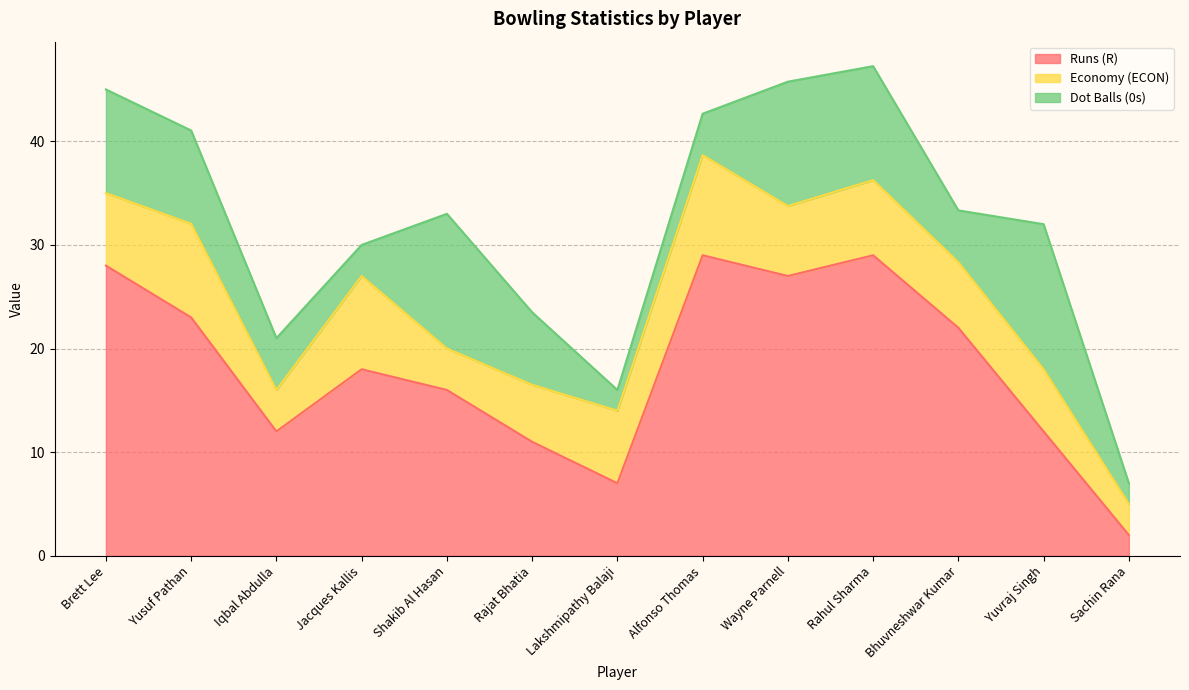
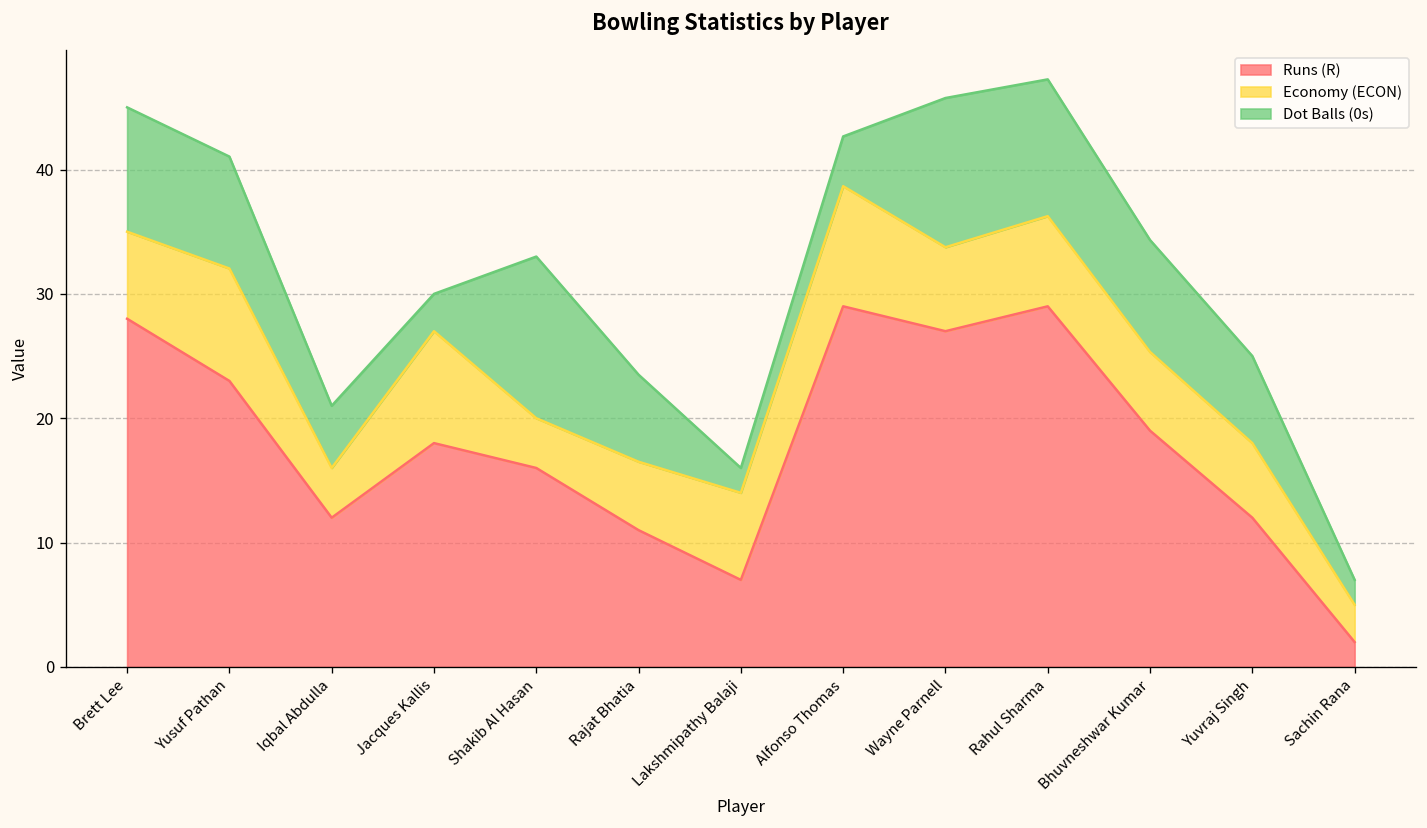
  {
    "Runs (R)": {
      "Brett Lee": 28,
      "Yusuf Pathan": 23,
      "Iqbal Abdulla": 12,
      "Jacques Kallis": 18,
      "Shakib Al Hasan": 16,
      "Rajat Bhatia": 11,
      "Lakshmipathy Balaji": 7,
      "Alfonso Thomas": 29,
      "Wayne Parnell": 27,
      "Rahul Sharma": 29,
-     "Bhuvneshwar Kumar": 22,
+     "Bhuvneshwar Kumar": 19,
      "Yuvraj Singh": 12,
      "Sachin Rana": 2
    },
    "Economy (ECON)": {
      "Brett Lee": 7,
      "Yusuf Pathan": 9,
      "Iqbal Abdulla": 4,
      "Jacques Kallis": 9,
      "Shakib Al Hasan": 4,
      "Rajat Bhatia": 5.5,
      "Lakshmipathy Balaji": 7,
      "Alfonso Thomas": 9.7,
      "Wayne Parnell": 6.8,
      "Rahul Sharma": 7.3,
      "Bhuvneshwar Kumar": 6.3,
      "Yuvraj Singh": 6,
      "Sachin Rana": 3
    },
    "Dot Balls (0s)": {
      "Brett Lee": 10,
      "Yusuf Pathan": 9,
      "Iqbal Abdulla": 5,
      "Jacques Kallis": 3,
      "Shakib Al Hasan": 13,
      "Rajat Bhatia": 7,
      "Lakshmipathy Balaji": 2,
      "Alfonso Thomas": 4,
      "Wayne Parnell": 12,
      "Rahul Sharma": 11,
-     "Bhuvneshwar Kumar": 5,
-     "Yuvraj Singh": 14,
+     "Bhuvneshwar Kumar": 9,
+     "Yuvraj Singh": 7,
      "Sachin Rana": 2
    }
  }
